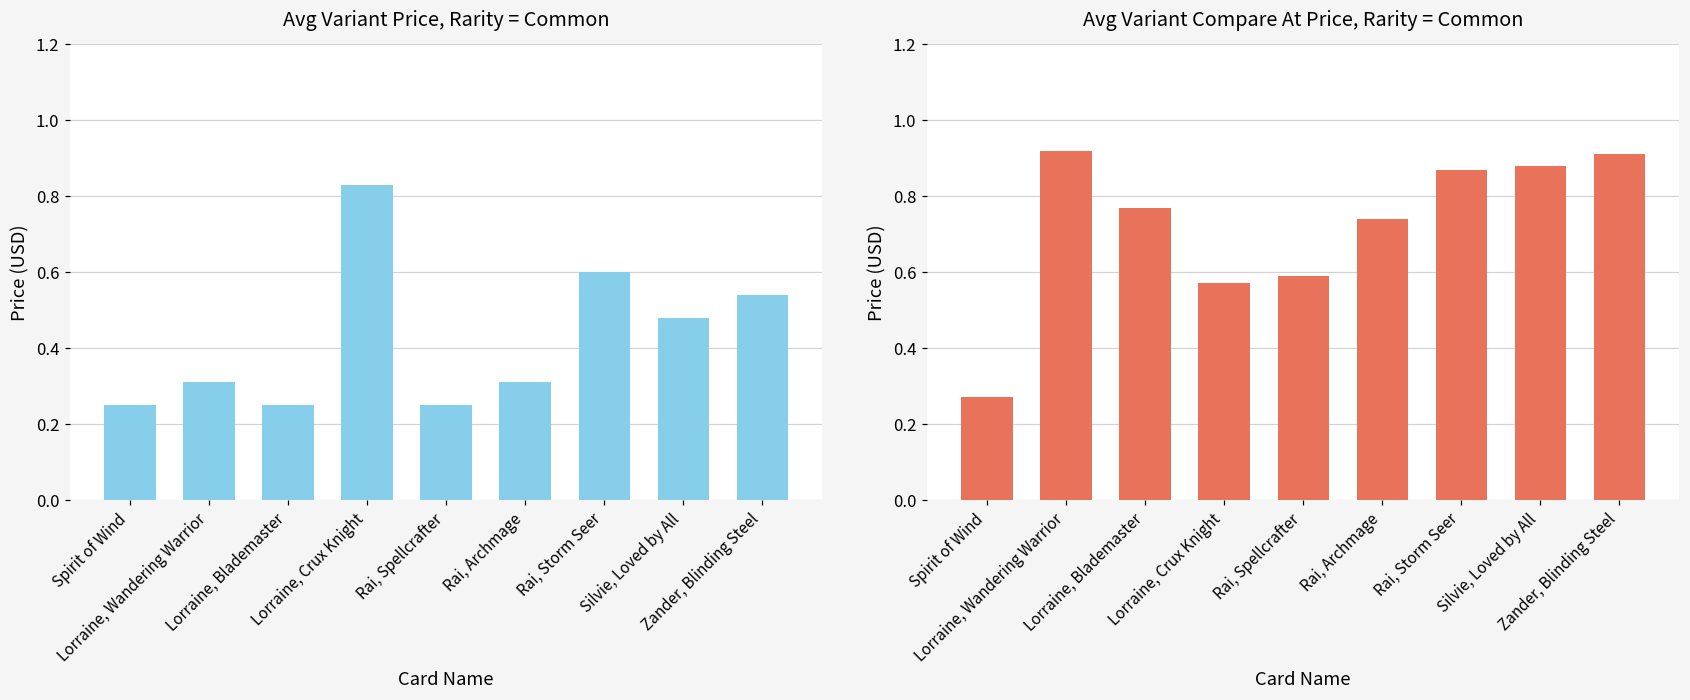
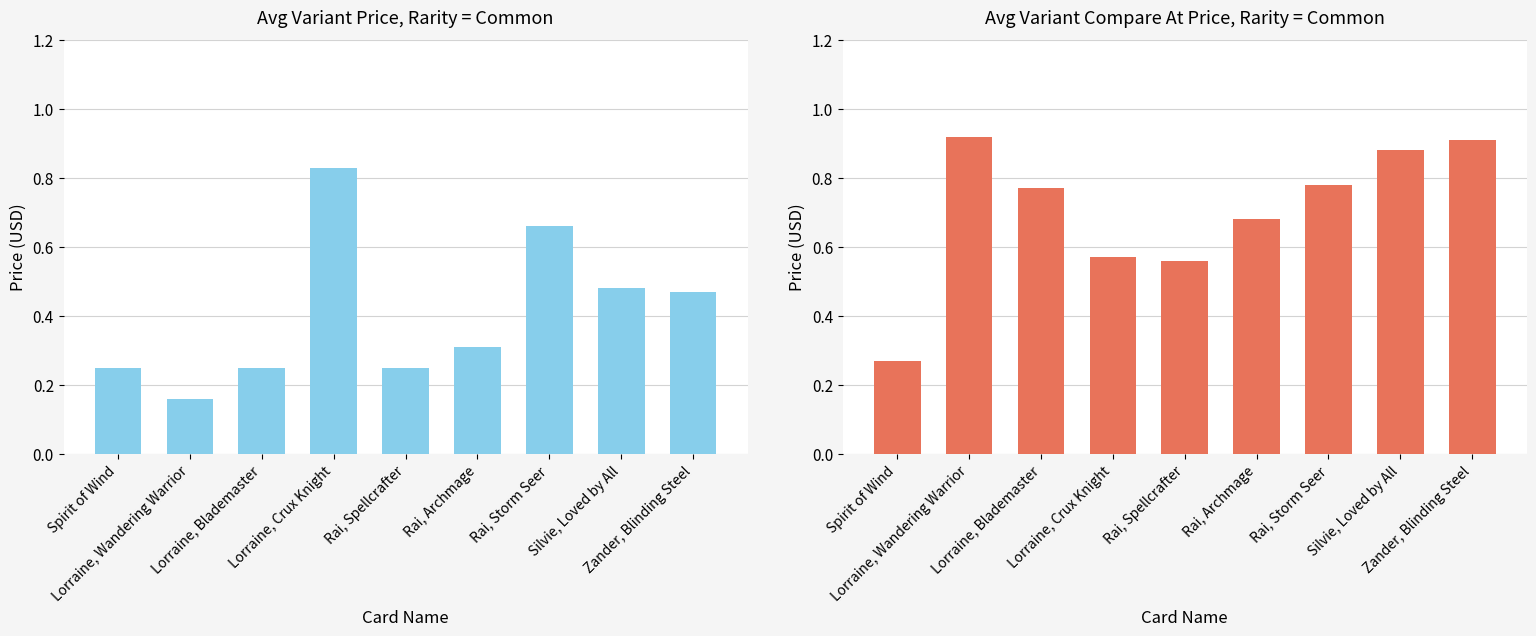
  {
    "Avg Variant Price, Rarity = Common": {
      "Spirit of Wind": 0.25,
-     "Lorraine, Wandering Warrior": 0.31,
+     "Lorraine, Wandering Warrior": 0.16,
      "Lorraine, Blademaster": 0.25,
      "Lorraine, Crux Knight": 0.83,
      "Rai, Spellcrafter": 0.25,
      "Rai, Archmage": 0.31,
-     "Rai, Storm Seer": 0.60,
+     "Rai, Storm Seer": 0.66,
      "Silvie, Loved by All": 0.48,
-     "Zander, Blinding Steel": 0.54
+     "Zander, Blinding Steel": 0.47
    },
    "Avg Variant Compare At Price, Rarity = Common": {
      "Spirit of Wind": 0.27,
      "Lorraine, Wandering Warrior": 0.92,
      "Lorraine, Blademaster": 0.77,
      "Lorraine, Crux Knight": 0.57,
-     "Rai, Spellcrafter": 0.59,
-     "Rai, Archmage": 0.74,
-     "Rai, Storm Seer": 0.87,
+     "Rai, Spellcrafter": 0.56,
+     "Rai, Archmage": 0.68,
+     "Rai, Storm Seer": 0.78,
      "Silvie, Loved by All": 0.88,
      "Zander, Blinding Steel": 0.91
    }
  }
